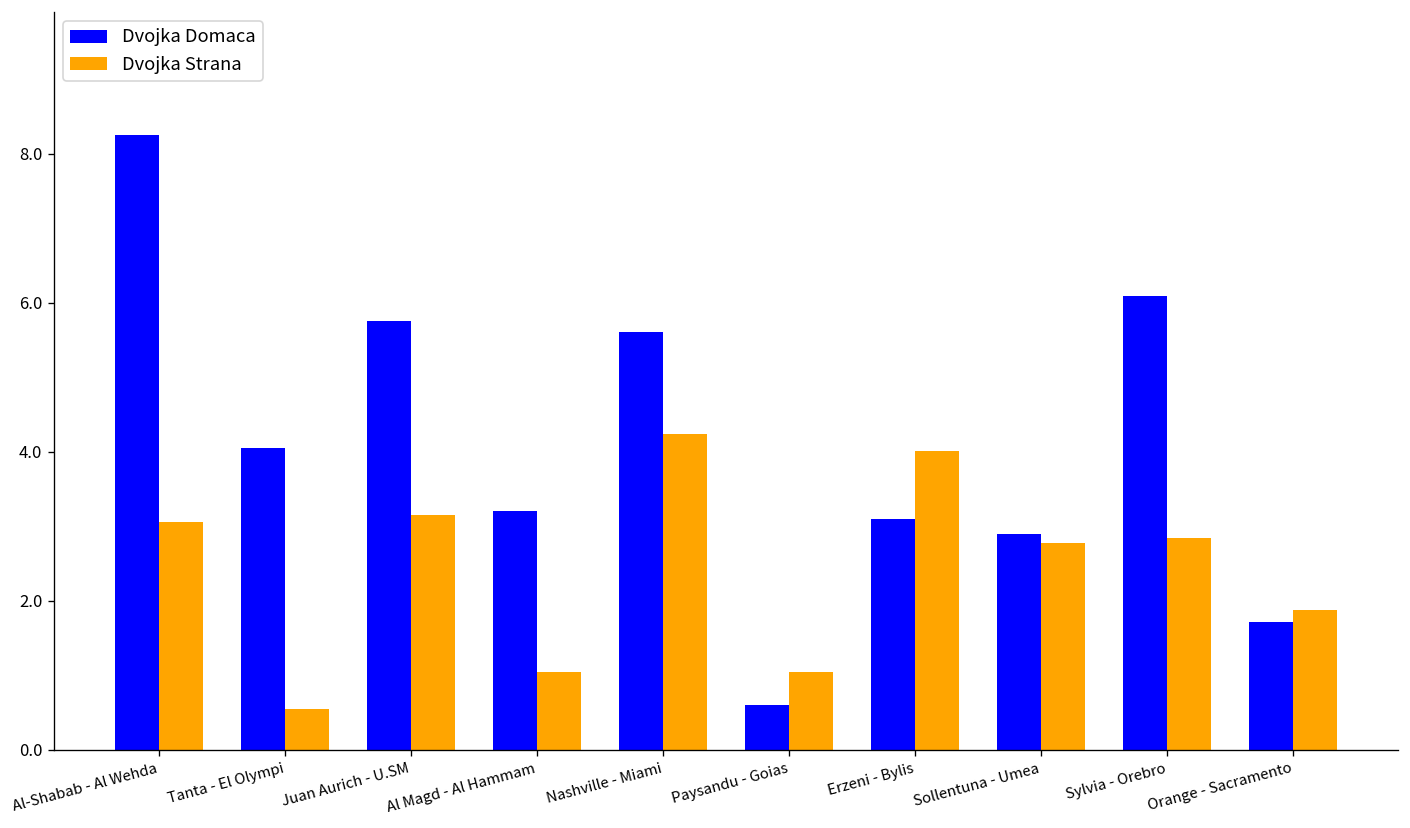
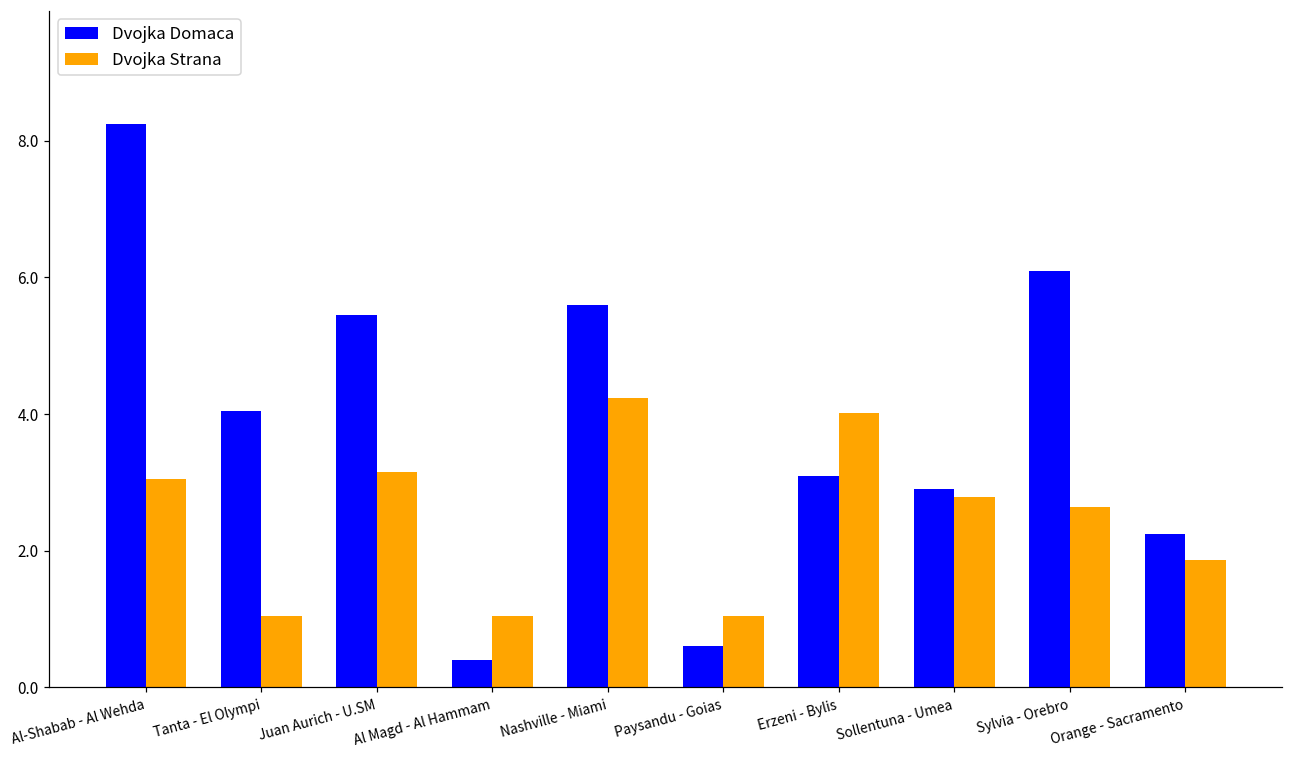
  {
    "Dvojka Domaca": {
      "Al-Shabab - Al Wehda": 8.3,
      "Tanta - El Olympi": 4.1,
-     "Juan Aurich - U.SM": 5.8,
-     "Al Magd - Al Hammam": 3.2,
+     "Juan Aurich - U.SM": 5.5,
+     "Al Magd - Al Hammam": 0.4,
      "Nashville - Miami": 5.6,
      "Paysandu - Goias": 0.6,
      "Erzeni - Bylis": 3.1,
      "Sollentuna - Umea": 2.9,
      "Sylvia - Orebro": 6.1,
-     "Orange - Sacramento": 1.7
+     "Orange - Sacramento": 2.3
    },
    "Dvojka Strana": {
      "Al-Shabab - Al Wehda": 3.1,
-     "Tanta - El Olympi": 0.6,
+     "Tanta - El Olympi": 1.1,
      "Juan Aurich - U.SM": 3.2,
      "Al Magd - Al Hammam": 1.1,
      "Nashville - Miami": 4.2,
      "Paysandu - Goias": 1.1,
      "Erzeni - Bylis": 4.0,
      "Sollentuna - Umea": 2.8,
-     "Sylvia - Orebro": 2.8,
+     "Sylvia - Orebro": 2.6,
      "Orange - Sacramento": 1.9
    }
  }
